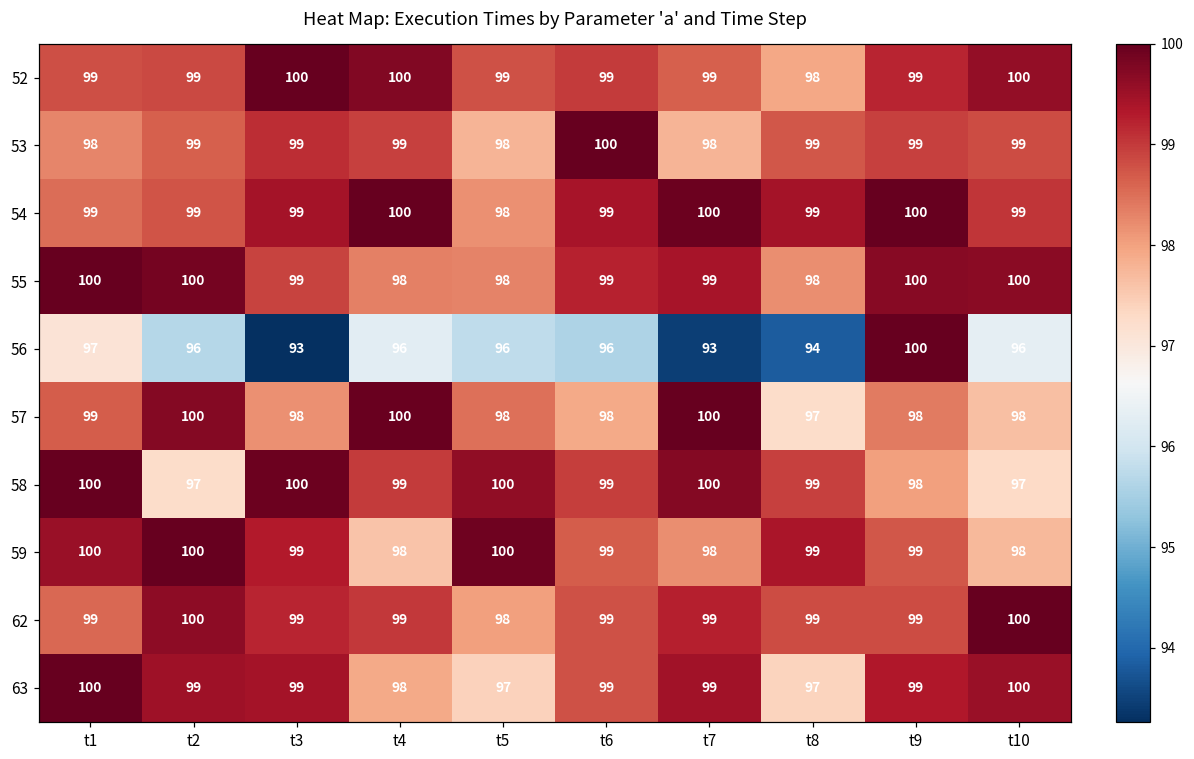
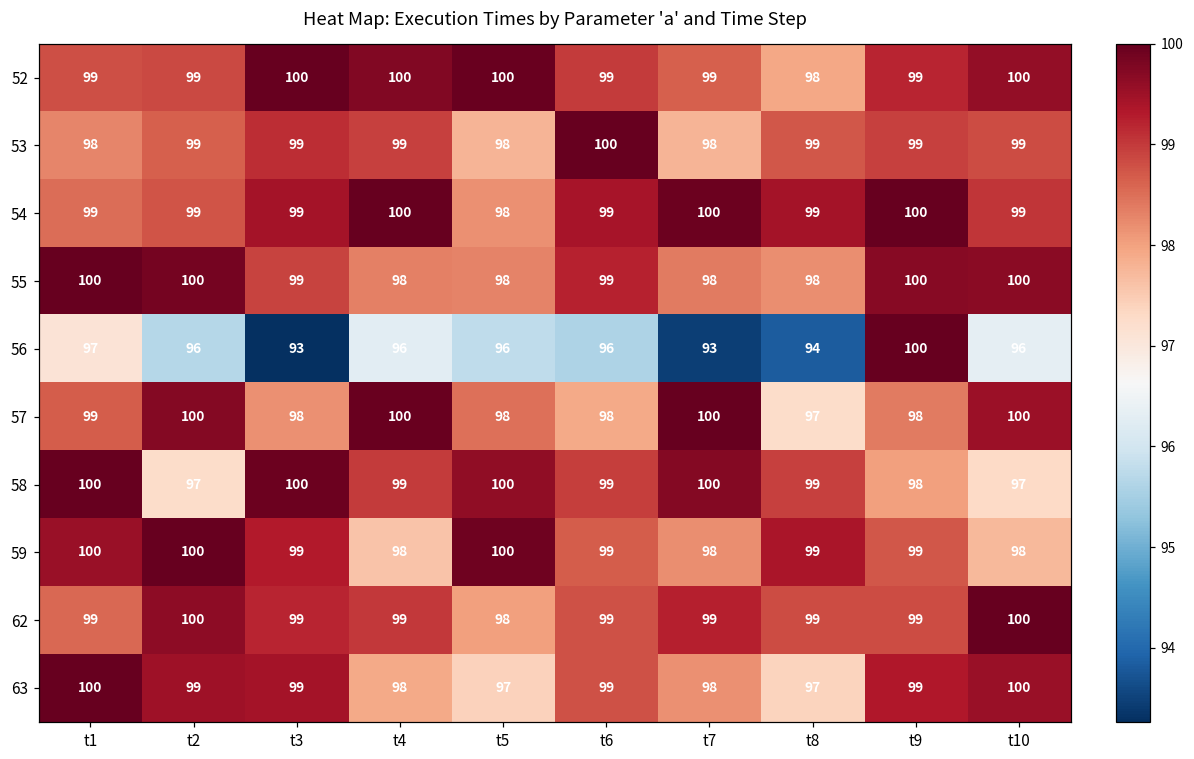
  {
    "52": {
      "t1": 99,
      "t2": 99,
      "t3": 100,
      "t4": 100,
-     "t5": 99,
+     "t5": 100,
      "t6": 99,
      "t7": 99,
      "t8": 98,
      "t9": 99,
      "t10": 100
    },
    "53": {
      "t1": 98,
      "t2": 99,
      "t3": 99,
      "t4": 99,
      "t5": 98,
      "t6": 100,
      "t7": 98,
      "t8": 99,
      "t9": 99,
      "t10": 99
    },
    "54": {
      "t1": 99,
      "t2": 99,
      "t3": 99,
      "t4": 100,
      "t5": 98,
      "t6": 99,
      "t7": 100,
      "t8": 99,
      "t9": 100,
      "t10": 99
    },
    "55": {
      "t1": 100,
      "t2": 100,
      "t3": 99,
      "t4": 98,
      "t5": 98,
      "t6": 99,
-     "t7": 99,
+     "t7": 98,
      "t8": 98,
      "t9": 100,
      "t10": 100
    },
    "56": {
      "t2": 96,
      "t3": 93,
      "t5": 96,
      "t6": 96,
      "t7": 93,
      "t8": 94,
      "t9": 100
    },
    "57": {
      "t1": 99,
      "t2": 100,
      "t3": 98,
      "t4": 100,
      "t5": 98,
      "t6": 98,
      "t7": 100,
      "t8": 97,
      "t9": 98,
-     "t10": 98
+     "t10": 100
    },
    "58": {
      "t1": 100,
      "t2": 97,
      "t3": 100,
      "t4": 99,
      "t5": 100,
      "t6": 99,
      "t7": 100,
      "t8": 99,
      "t9": 98,
      "t10": 97
    },
    "59": {
      "t1": 100,
      "t2": 100,
      "t3": 99,
      "t4": 98,
      "t5": 100,
      "t6": 99,
      "t7": 98,
      "t8": 99,
      "t9": 99,
      "t10": 98
    },
    "62": {
      "t1": 99,
      "t2": 100,
      "t3": 99,
      "t4": 99,
      "t5": 98,
      "t6": 99,
      "t7": 99,
      "t8": 99,
      "t9": 99,
      "t10": 100
    },
    "63": {
      "t1": 100,
      "t2": 99,
      "t3": 99,
      "t4": 98,
      "t5": 97,
      "t6": 99,
-     "t7": 99,
+     "t7": 98,
      "t8": 97,
      "t9": 99,
      "t10": 100
    }
  }
